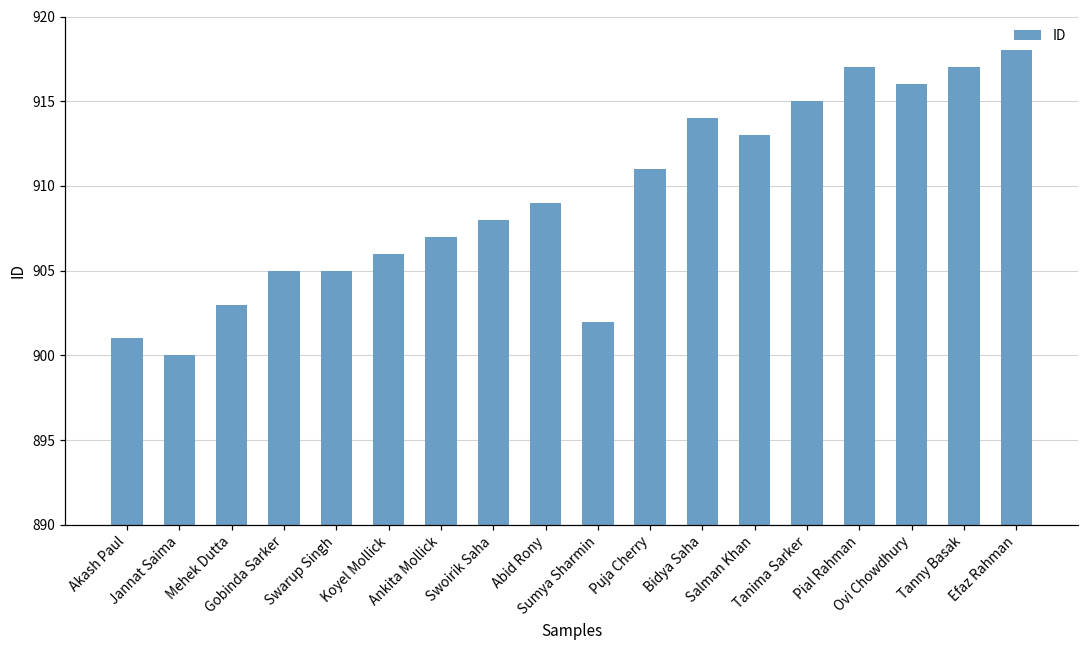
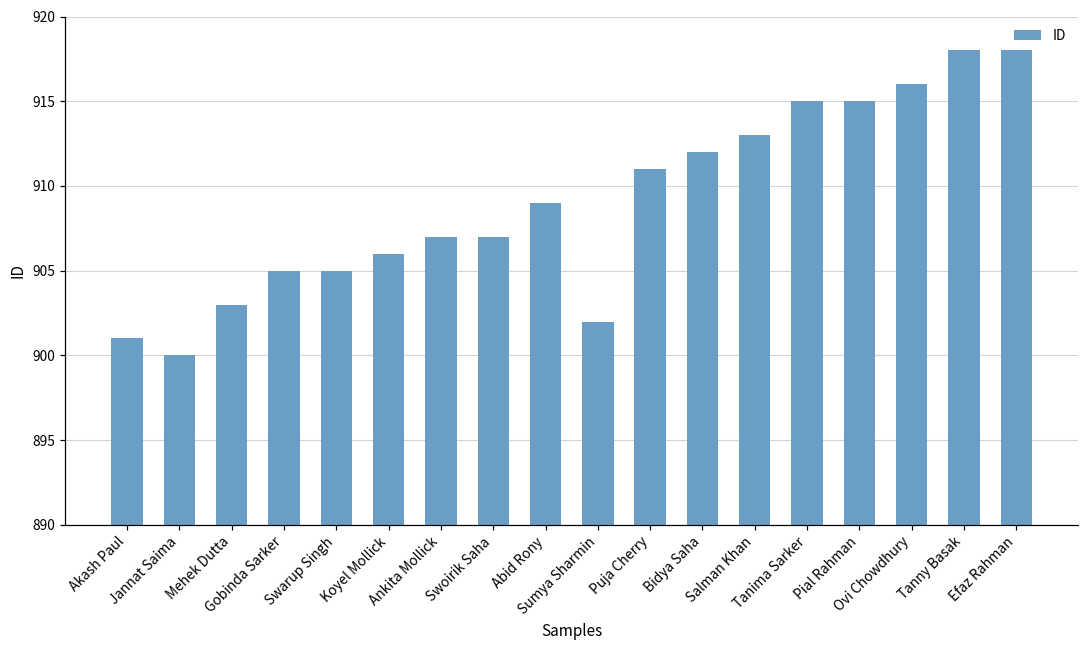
  {
    "Akash Paul": 901,
    "Jannat Saima": 900,
    "Mehek Dutta": 903,
    "Gobinda Sarker": 905,
    "Swarup Singh": 905,
    "Koyel Mollick": 906,
    "Ankita Mollick": 907,
-   "Swoirik Saha": 908,
+   "Swoirik Saha": 907,
    "Abid Rony": 909,
    "Sumya Sharmin": 902,
    "Puja Cherry": 911,
-   "Bidya Saha": 914,
+   "Bidya Saha": 912,
    "Salman Khan": 913,
    "Tanima Sarker": 915,
-   "Pial Rahman": 917,
+   "Pial Rahman": 915,
    "Ovi Chowdhury": 916,
-   "Tanny Basak": 917,
+   "Tanny Basak": 918,
    "Efaz Rahman": 918
  }
